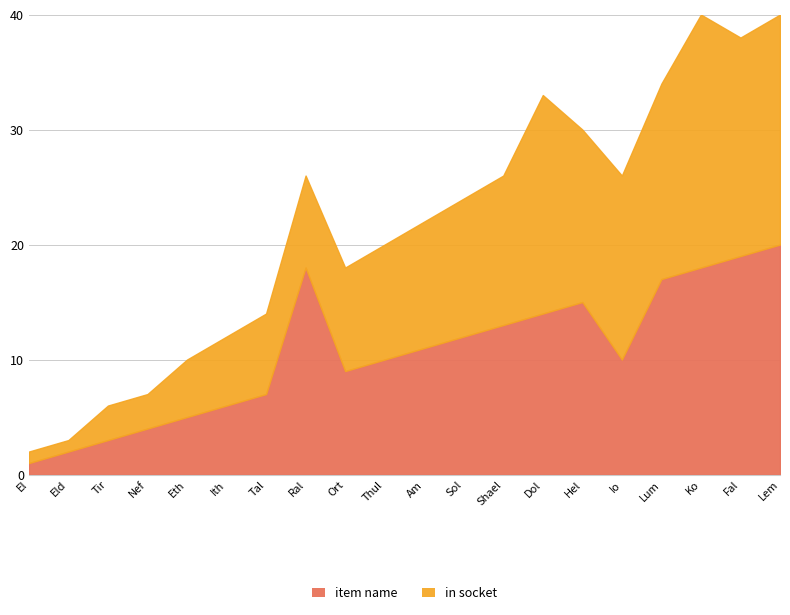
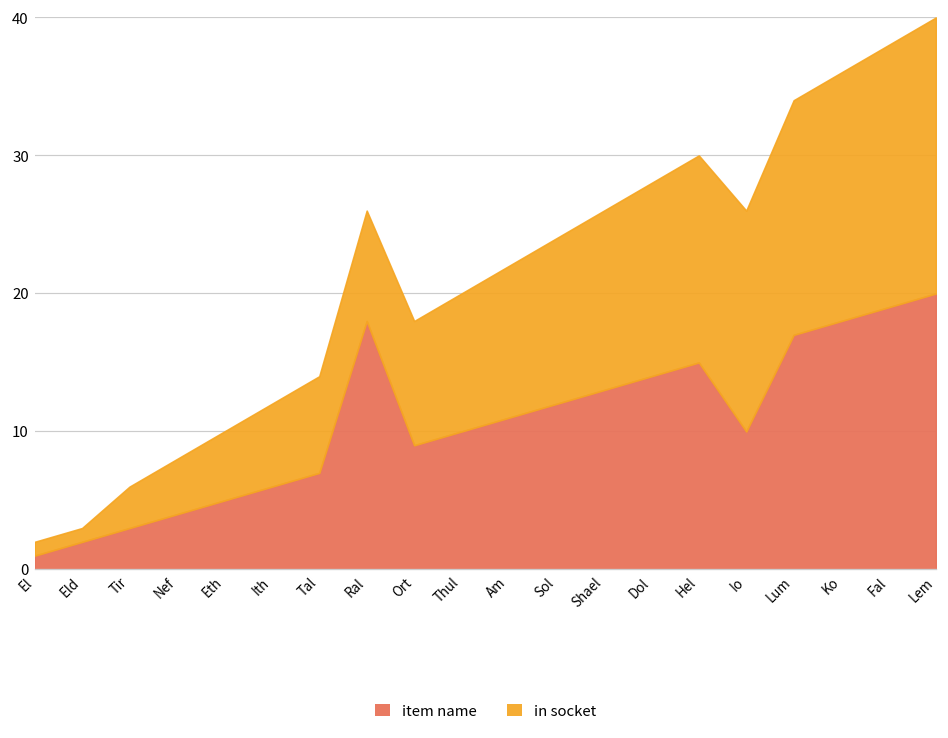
  {
    "item name": {
      "El": 1,
      "Eld": 2,
      "Tir": 3,
      "Nef": 4,
      "Eth": 5,
      "Ith": 6,
      "Tal": 7,
      "Ral": 18,
      "Ort": 9,
      "Thul": 10,
      "Am": 11,
      "Sol": 12,
      "Shael": 13,
      "Dol": 14,
      "Hel": 15,
      "Io": 10,
      "Lum": 17,
      "Ko": 18,
      "Fal": 19,
      "Lem": 20
    },
    "in socket": {
      "El": 1,
      "Eld": 1,
      "Tir": 3,
-     "Nef": 3,
+     "Nef": 4,
      "Eth": 5,
      "Ith": 6,
      "Tal": 7,
      "Ral": 8,
      "Ort": 9,
      "Thul": 10,
      "Am": 11,
      "Sol": 12,
      "Shael": 13,
-     "Dol": 19,
+     "Dol": 14,
      "Hel": 15,
      "Io": 16,
      "Lum": 17,
-     "Ko": 22,
+     "Ko": 18,
      "Fal": 19,
      "Lem": 20
    }
  }
